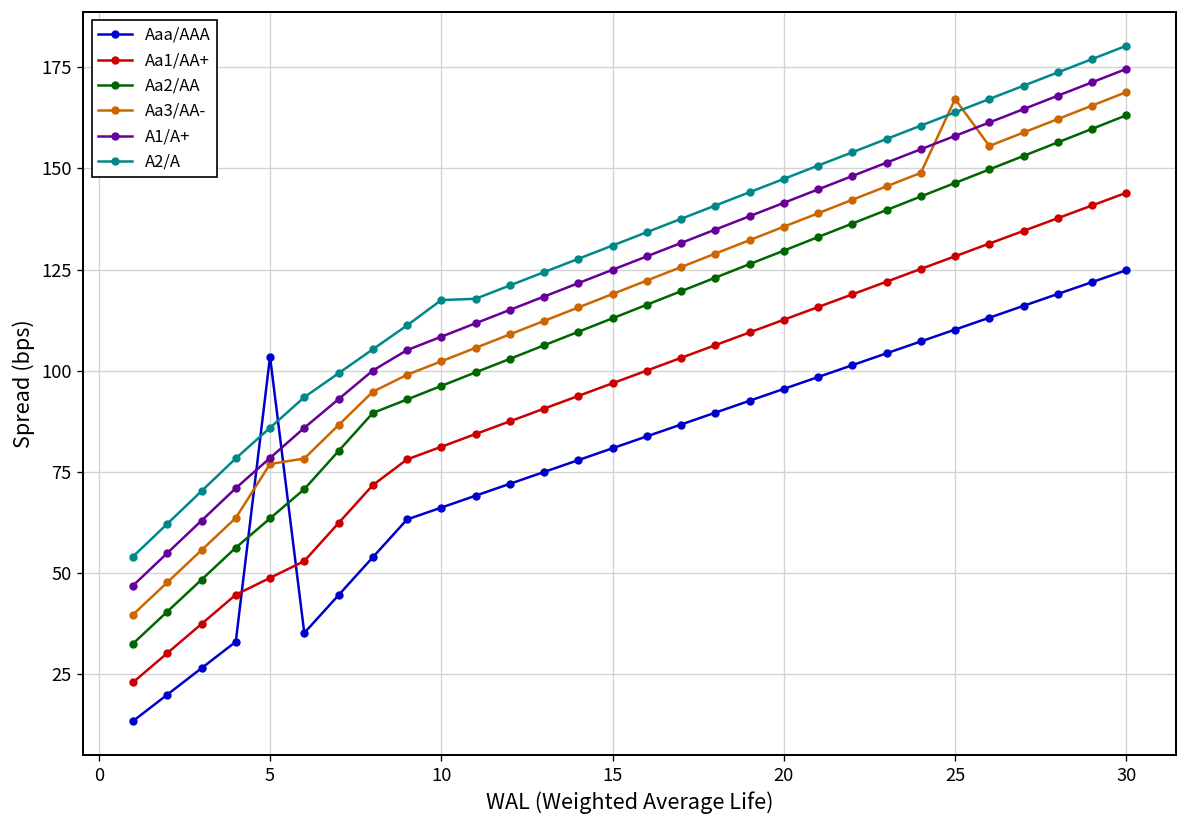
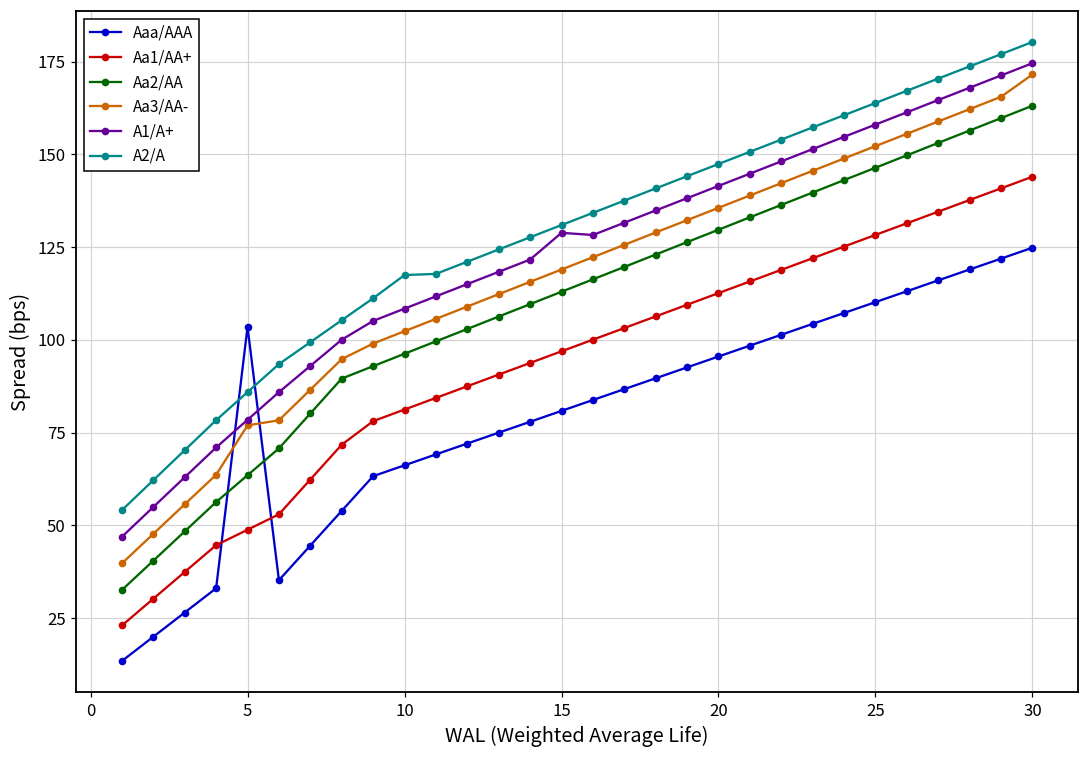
  {
    "Aaa/AAA": {
      "5": 103,
      "10": 66,
      "15": 81,
      "20": 96,
      "25": 110,
      "30": 125
    },
    "Aa1/AA+": {
      "5": 49,
      "10": 81,
      "15": 97,
      "20": 113,
      "25": 128,
      "30": 144
    },
    "Aa2/AA": {
      "5": 64,
      "10": 96,
      "15": 113,
      "20": 130,
      "25": 146,
      "30": 163
    },
    "Aa3/AA-": {
      "5": 77,
      "10": 102,
      "15": 119,
      "20": 136,
-     "25": 167,
-     "30": 169
+     "25": 152,
+     "30": 172
    },
    "A1/A+": {
      "5": 78,
      "10": 108,
-     "15": 125,
+     "15": 129,
      "20": 141,
      "25": 158,
      "30": 175
    },
    "A2/A": {
      "5": 86,
      "10": 117,
      "15": 131,
      "20": 147,
      "25": 164,
      "30": 180
    }
  }
